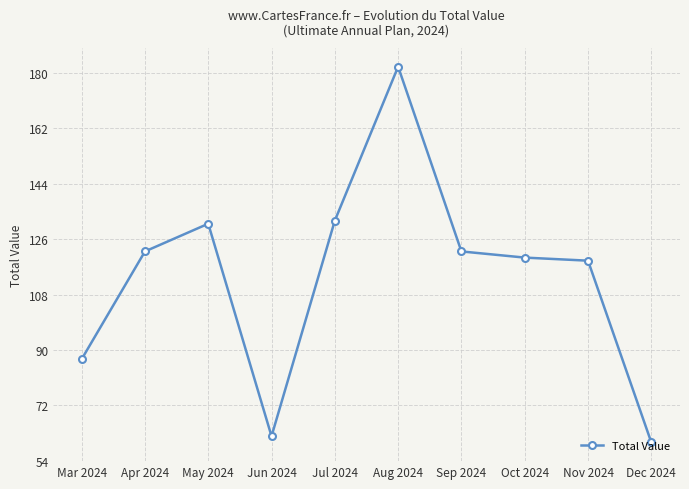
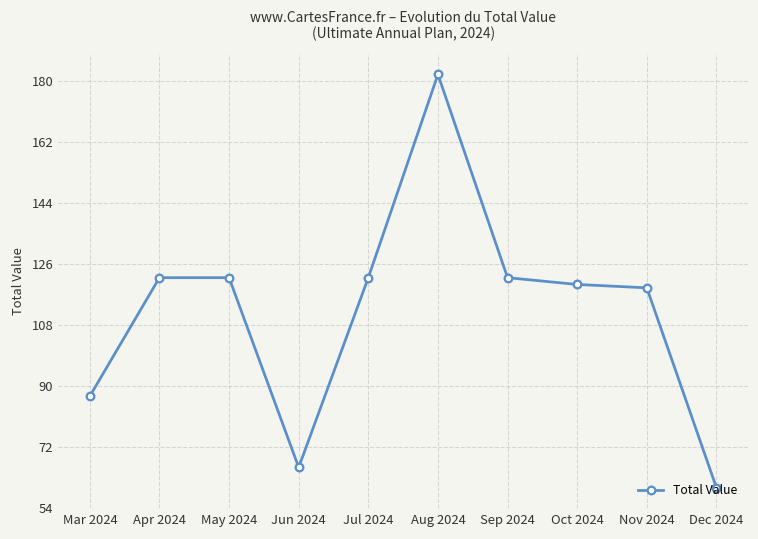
  {
    "Mar 2024": 87,
    "Apr 2024": 122,
-   "May 2024": 131,
-   "Jun 2024": 62,
-   "Jul 2024": 132,
+   "May 2024": 122,
+   "Jun 2024": 66,
+   "Jul 2024": 122,
    "Aug 2024": 182,
    "Sep 2024": 122,
    "Oct 2024": 120,
    "Nov 2024": 119,
    "Dec 2024": 60
  }
